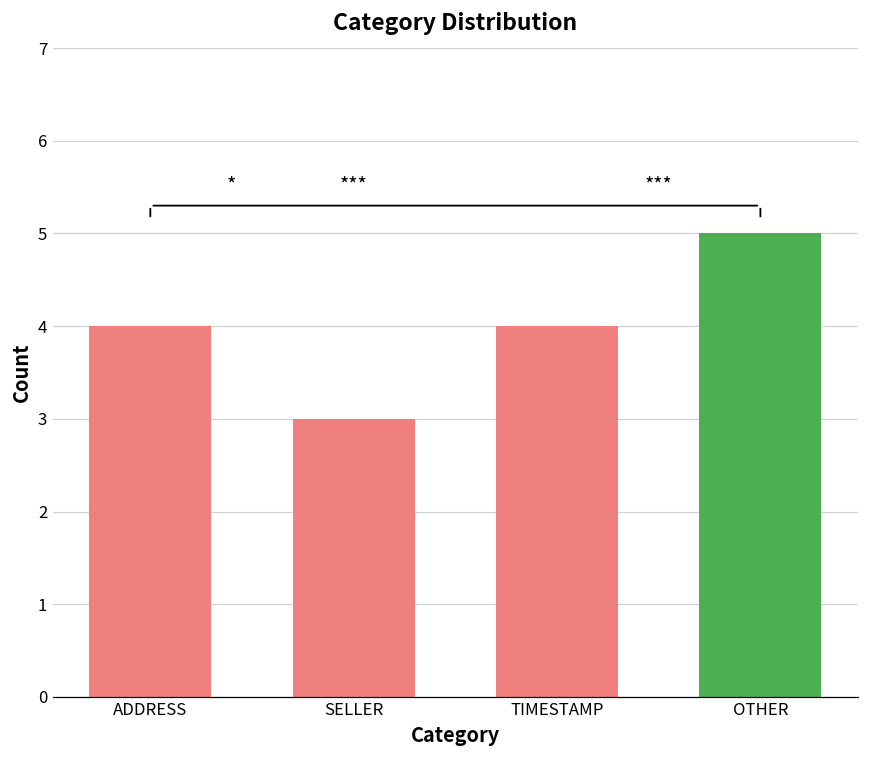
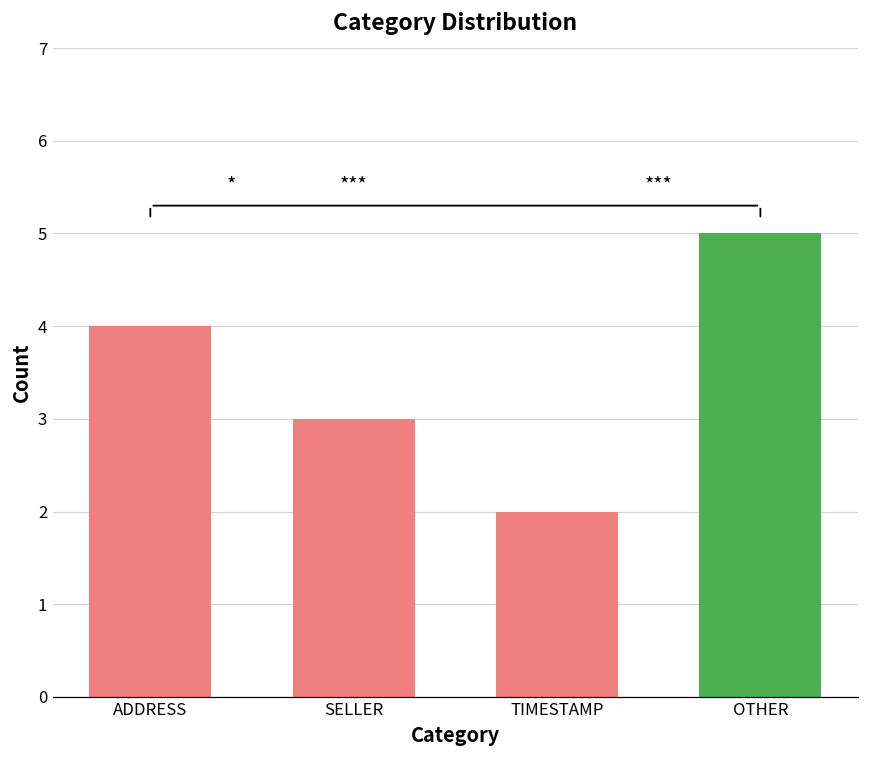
  {
    "ADDRESS": 4,
    "SELLER": 3,
-   "TIMESTAMP": 4,
+   "TIMESTAMP": 2,
    "OTHER": 5
  }
